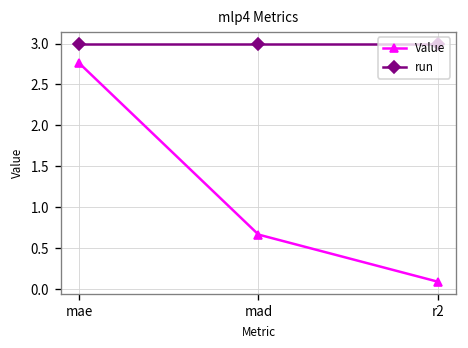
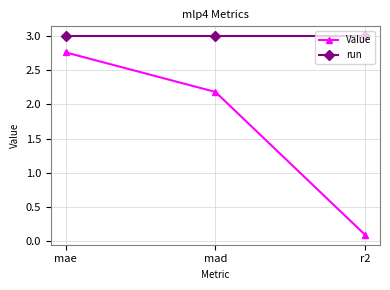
  {
    "Value": {
      "mae": 2.8,
-     "mad": 0.7,
+     "mad": 2.2,
      "r2": 0.1
    },
    "run": {
      "mae": 3.0,
      "mad": 3.0
    }
  }
